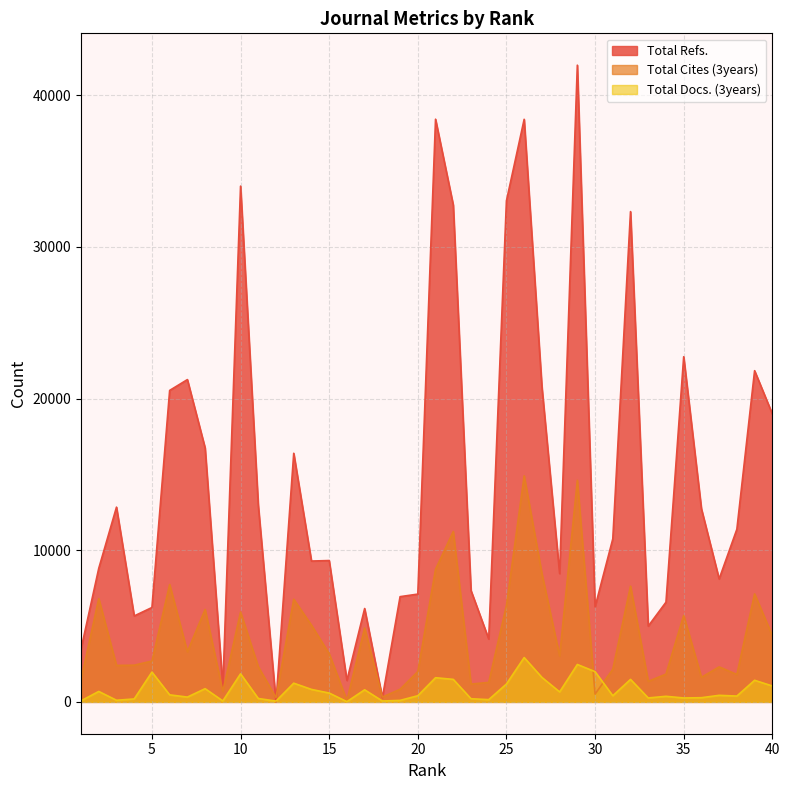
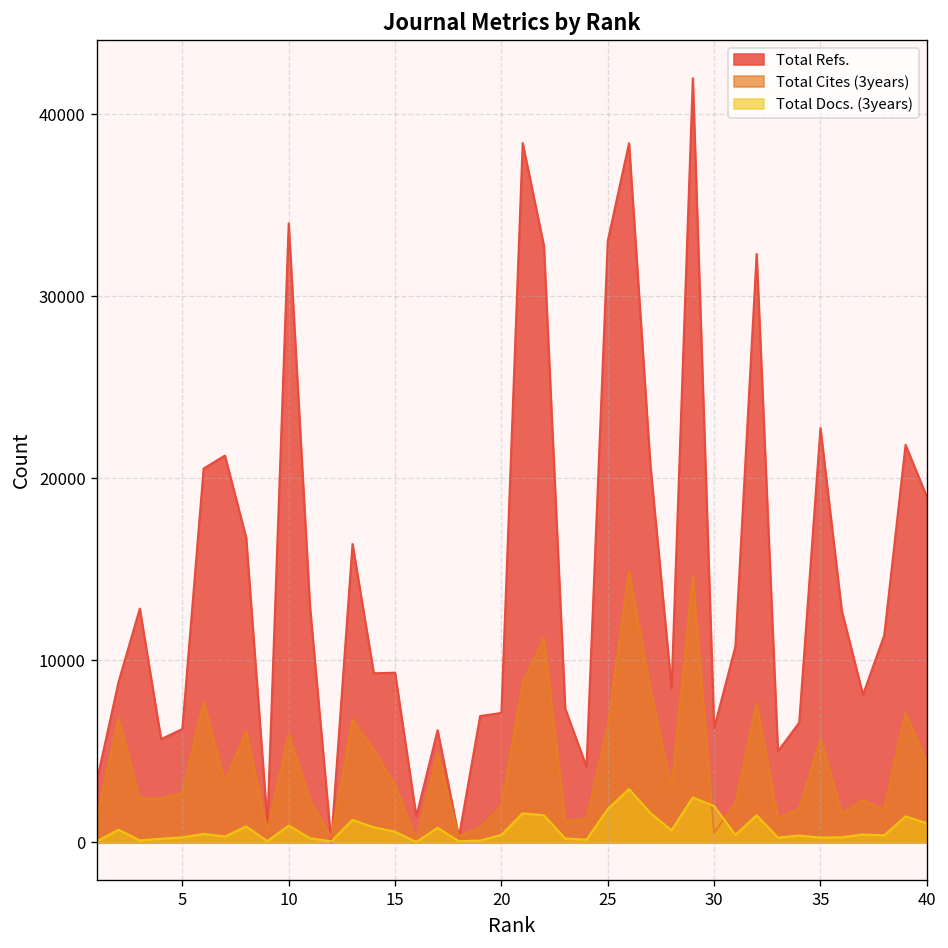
  {
    "Total Docs. (3years)": {
-     "5": 2000,
-     "10": 1900,
+     "5": 300,
+     "10": 900,
      "15": 600,
      "20": 400,
-     "25": 1200,
+     "25": 1800,
      "30": 2000,
      "35": 300,
      "40": 1000
    }
  }
